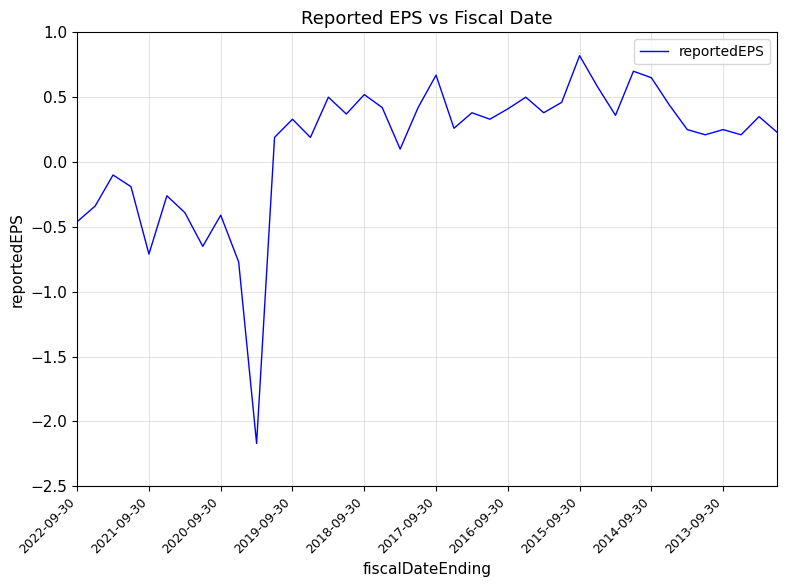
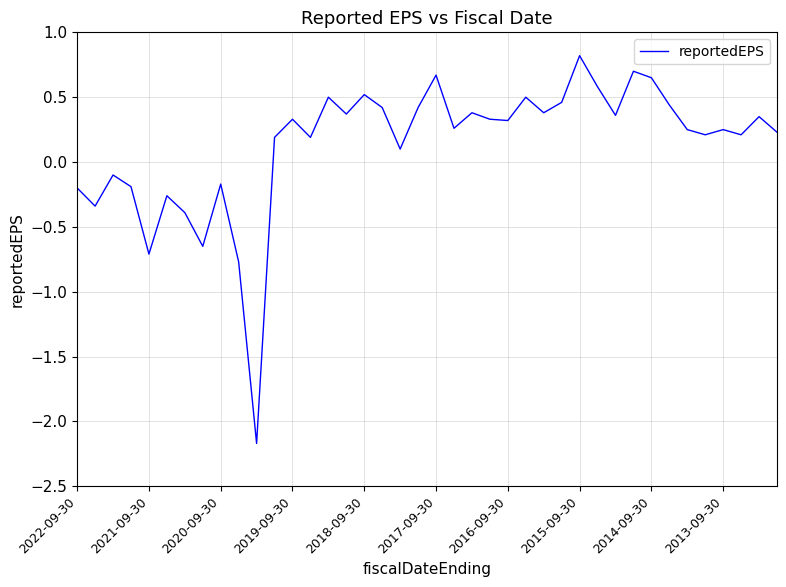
  {
-   "2022-09-30": -0.46,
+   "2022-09-30": -0.20,
    "2021-09-30": -0.71,
-   "2020-09-30": -0.41,
+   "2020-09-30": -0.17,
    "2019-09-30": 0.33,
    "2018-09-30": 0.52,
    "2017-09-30": 0.67,
-   "2016-09-30": 0.41,
+   "2016-09-30": 0.32,
    "2015-09-30": 0.82,
    "2014-09-30": 0.65,
    "2013-09-30": 0.25
  }
